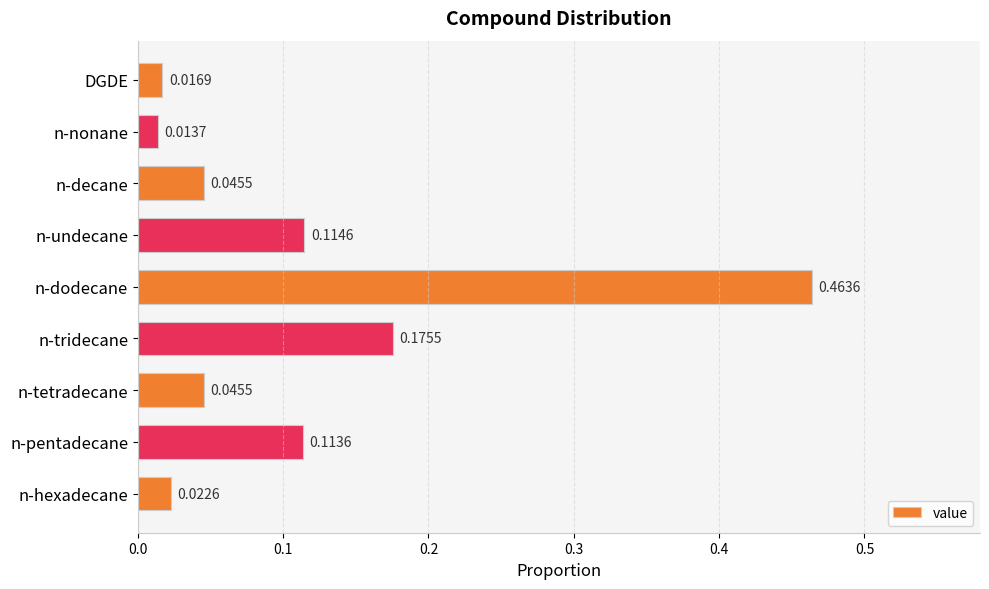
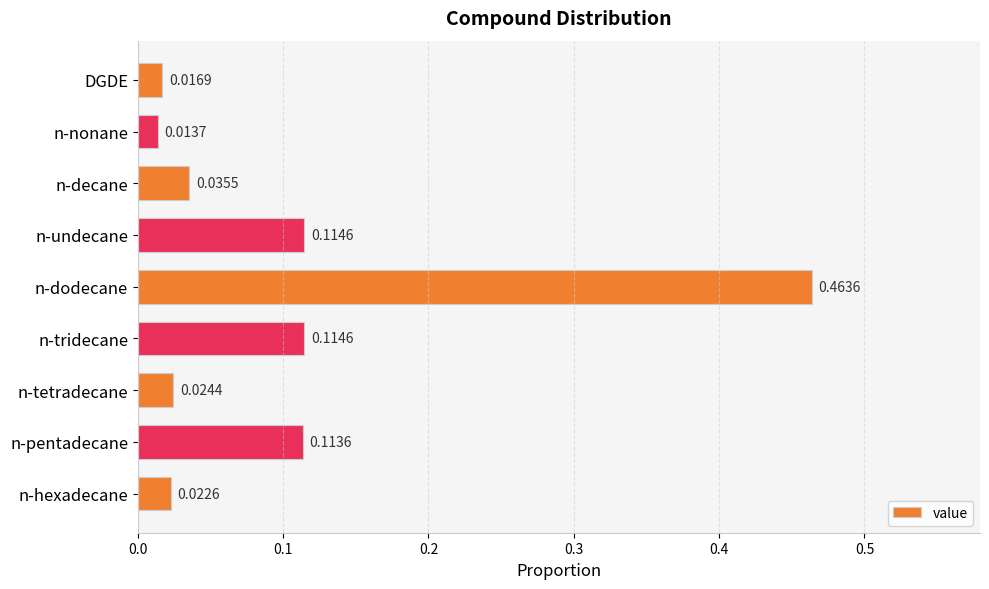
  {
    "DGDE": 0.0169,
    "n-nonane": 0.0137,
-   "n-decane": 0.0455,
+   "n-decane": 0.0355,
    "n-undecane": 0.1146,
    "n-dodecane": 0.4636,
-   "n-tridecane": 0.1755,
-   "n-tetradecane": 0.0455,
+   "n-tridecane": 0.1146,
+   "n-tetradecane": 0.0244,
    "n-pentadecane": 0.1136,
    "n-hexadecane": 0.0226
  }
